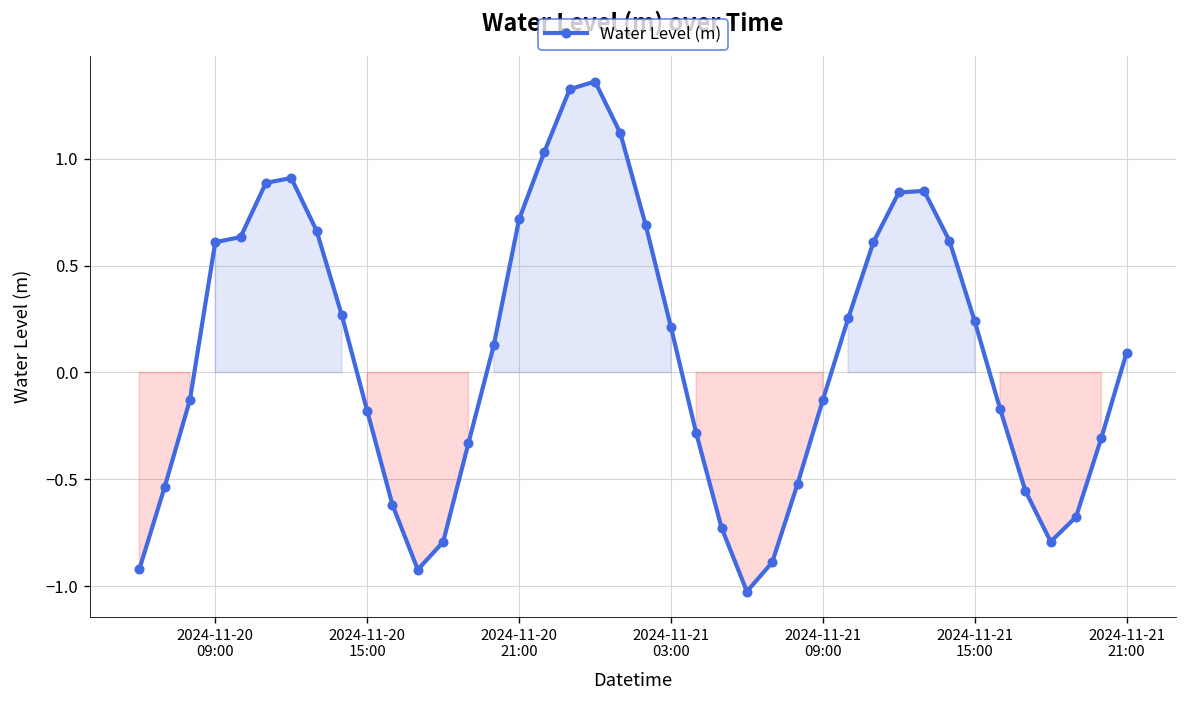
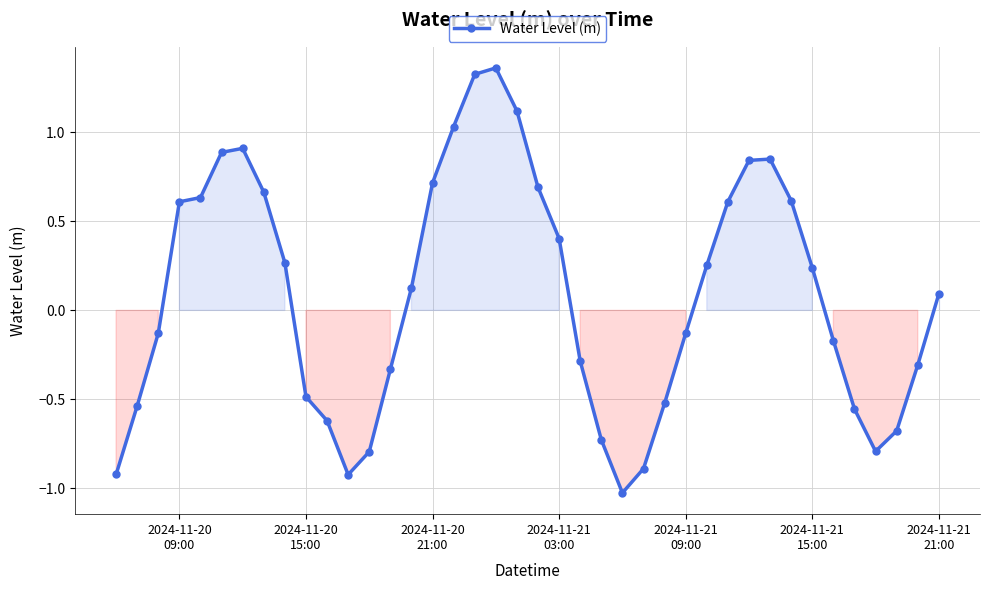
  {
    "2024-11-20 09:00": 0.61,
-   "2024-11-20 15:00": -0.18,
+   "2024-11-20 15:00": -0.49,
    "2024-11-20 21:00": 0.72,
-   "2024-11-21 03:00": 0.21,
+   "2024-11-21 03:00": 0.40,
    "2024-11-21 09:00": -0.13,
    "2024-11-21 15:00": 0.24,
    "2024-11-21 21:00": 0.09
  }
